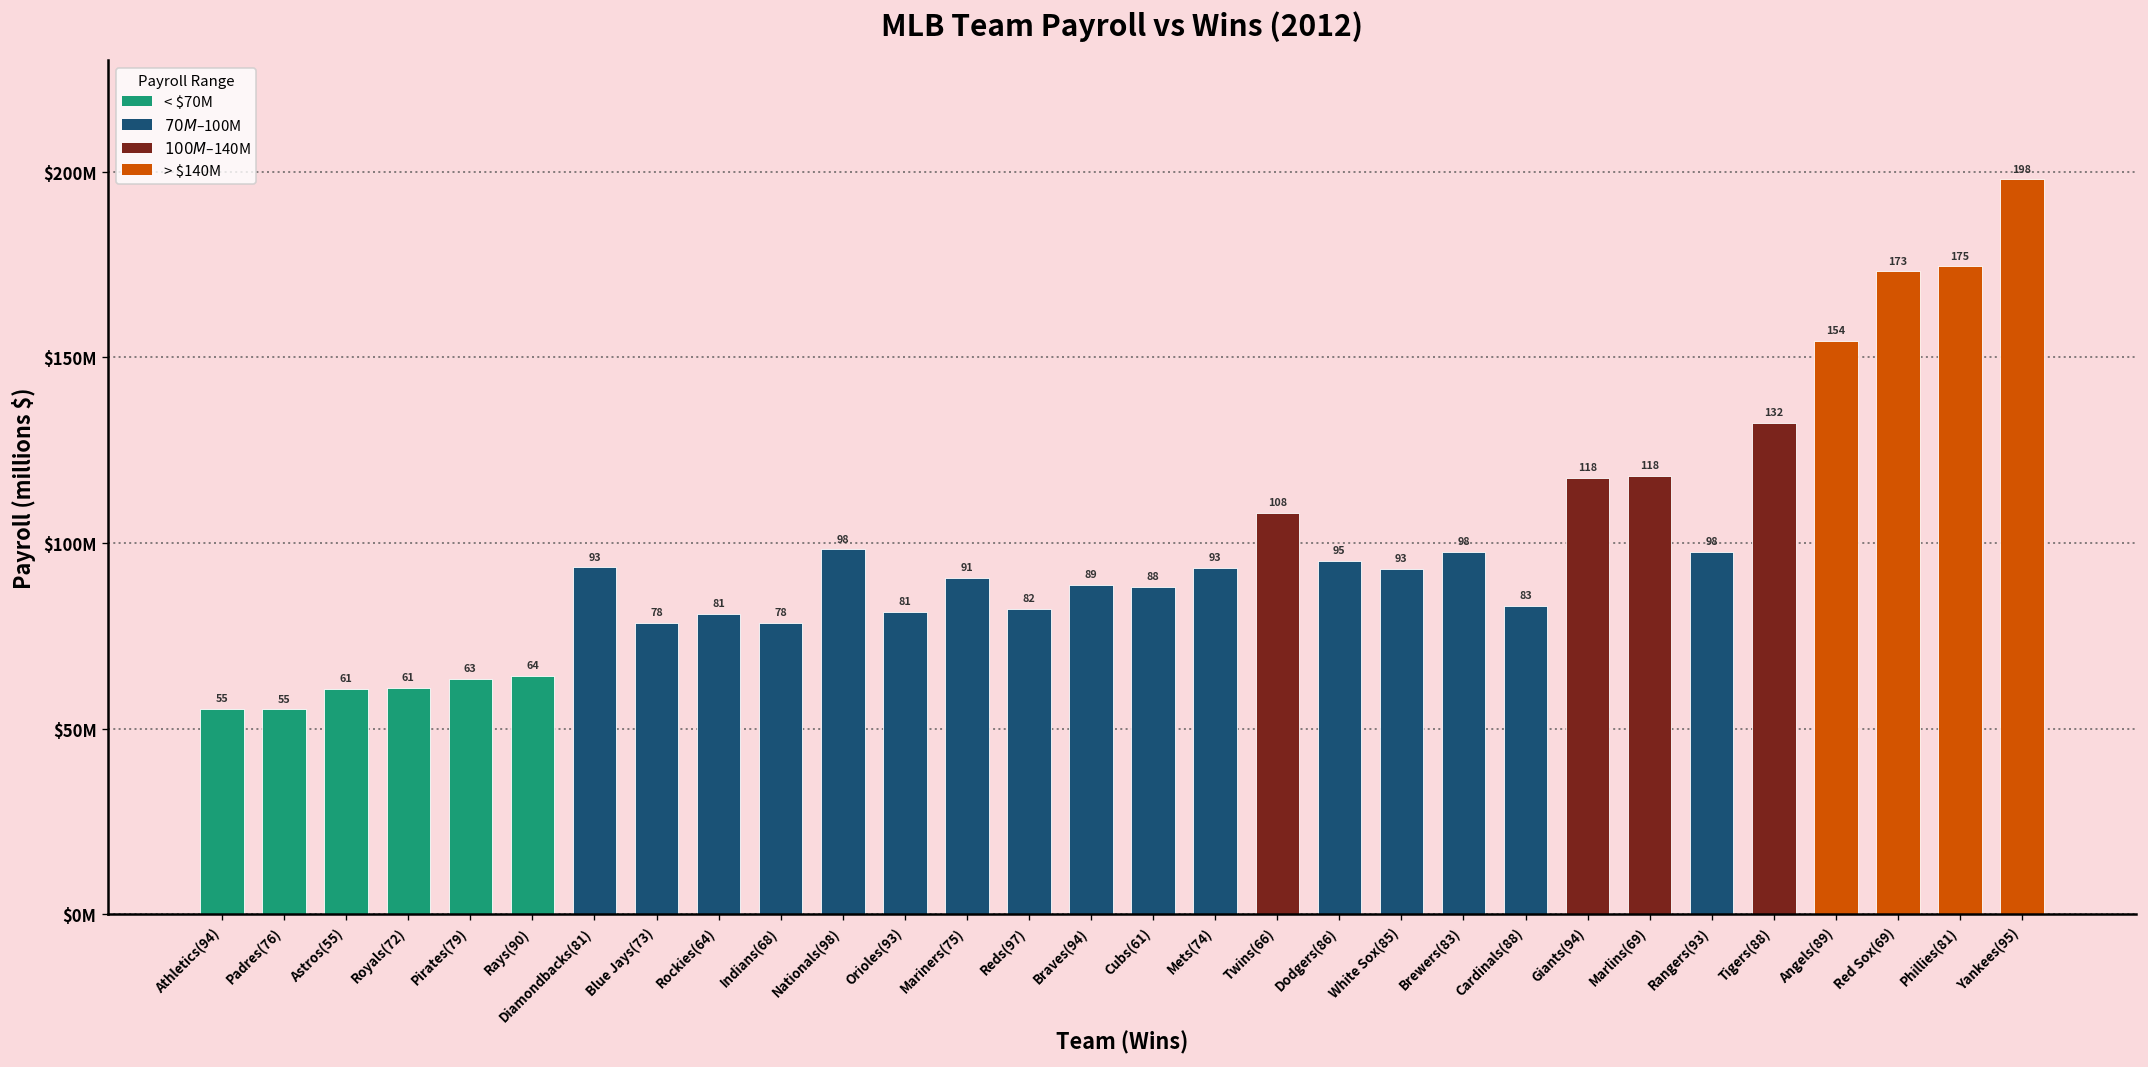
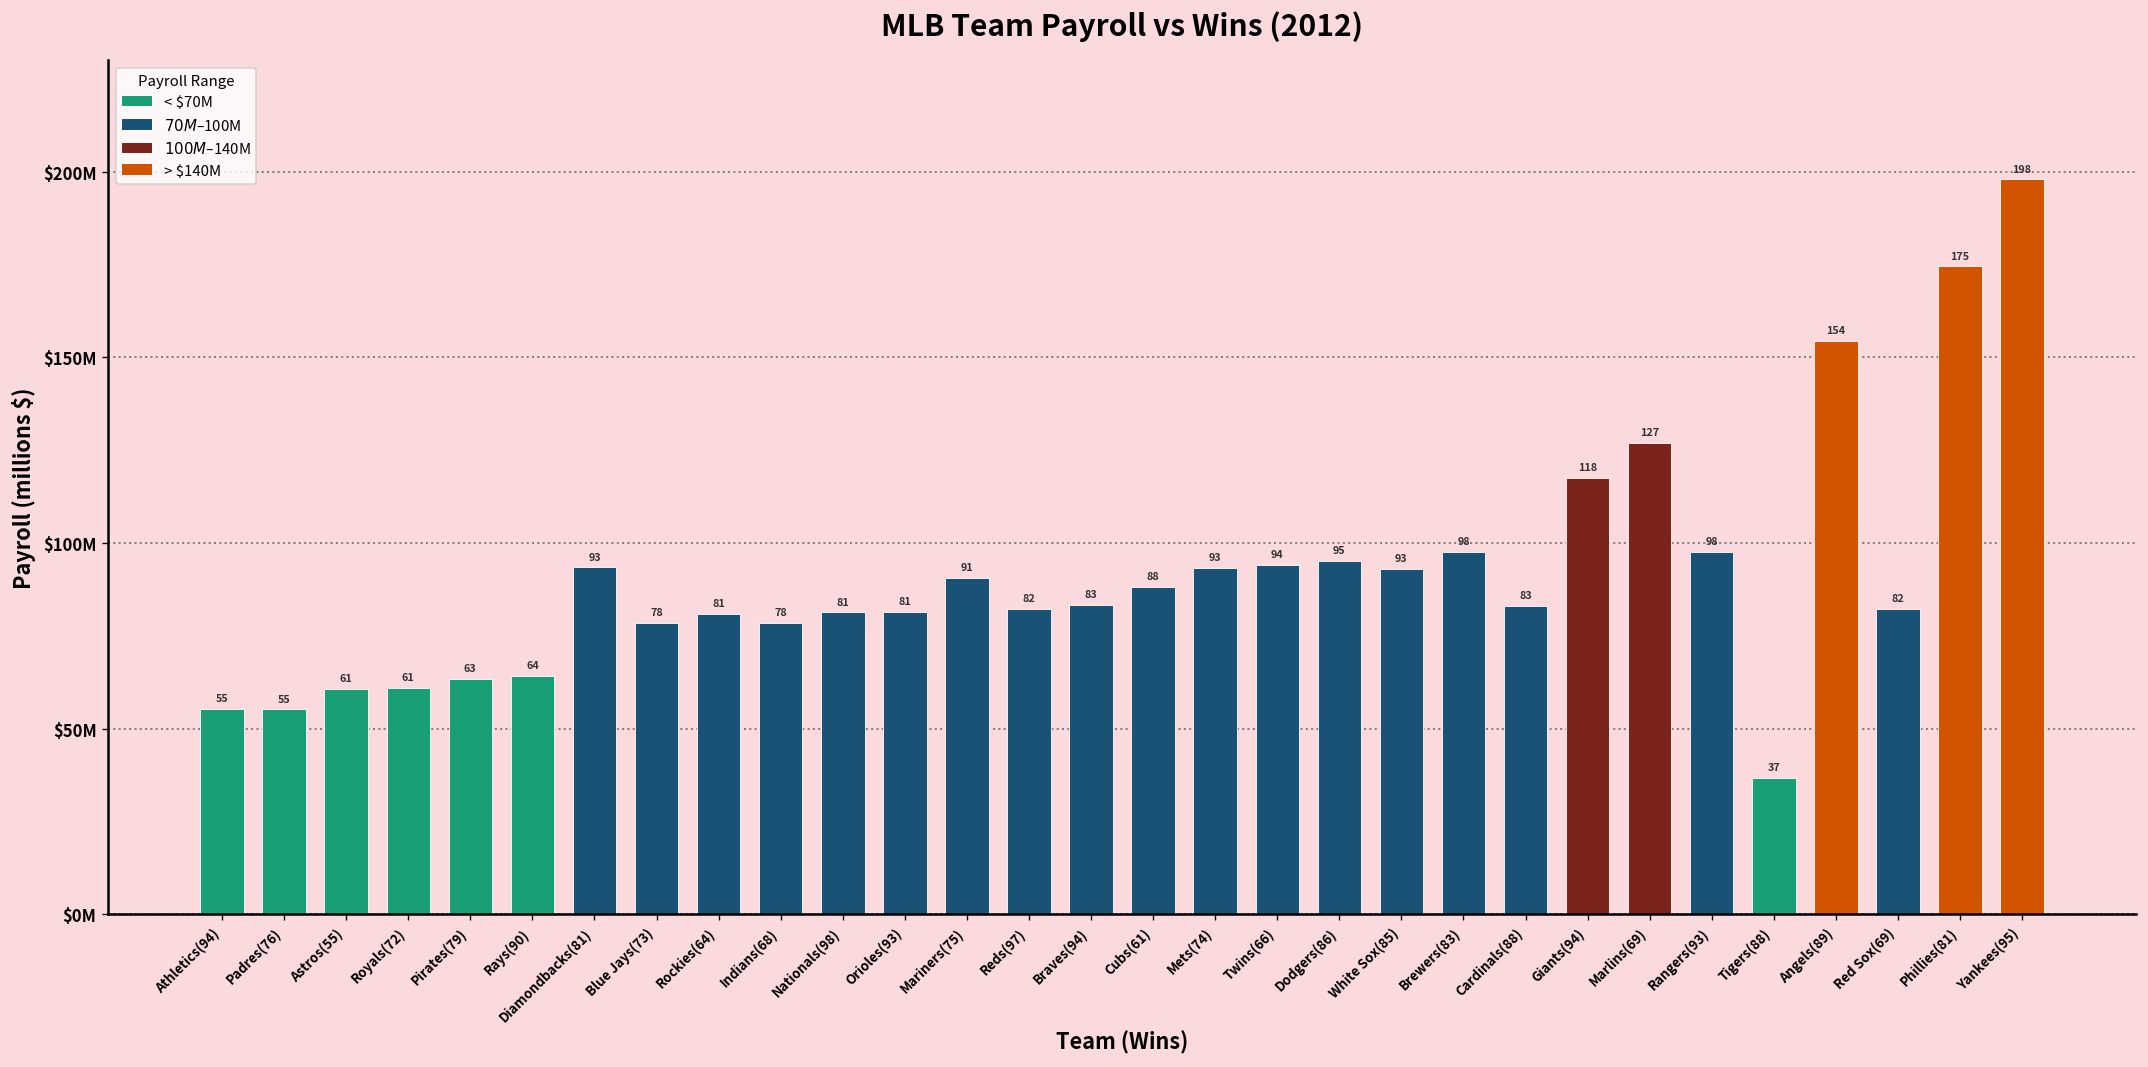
  {
    "Athletics(94)": 55,
    "Padres(76)": 55,
    "Astros(55)": 61,
    "Royals(72)": 61,
    "Pirates(79)": 63,
    "Rays(90)": 64,
    "Diamondbacks(81)": 93,
    "Blue Jays(73)": 78,
    "Rockies(64)": 81,
    "Indians(68)": 78,
-   "Nationals(98)": 98,
+   "Nationals(98)": 81,
    "Orioles(93)": 81,
    "Mariners(75)": 91,
    "Reds(97)": 82,
-   "Braves(94)": 89,
+   "Braves(94)": 83,
    "Cubs(61)": 88,
    "Mets(74)": 93,
-   "Twins(66)": 108,
+   "Twins(66)": 94,
    "Dodgers(86)": 95,
    "White Sox(85)": 93,
    "Brewers(83)": 98,
    "Cardinals(88)": 83,
    "Giants(94)": 118,
-   "Marlins(69)": 118,
+   "Marlins(69)": 127,
    "Rangers(93)": 98,
-   "Tigers(88)": 132,
+   "Tigers(88)": 37,
    "Angels(89)": 154,
-   "Red Sox(69)": 173,
+   "Red Sox(69)": 82,
    "Phillies(81)": 175,
    "Yankees(95)": 198
  }
